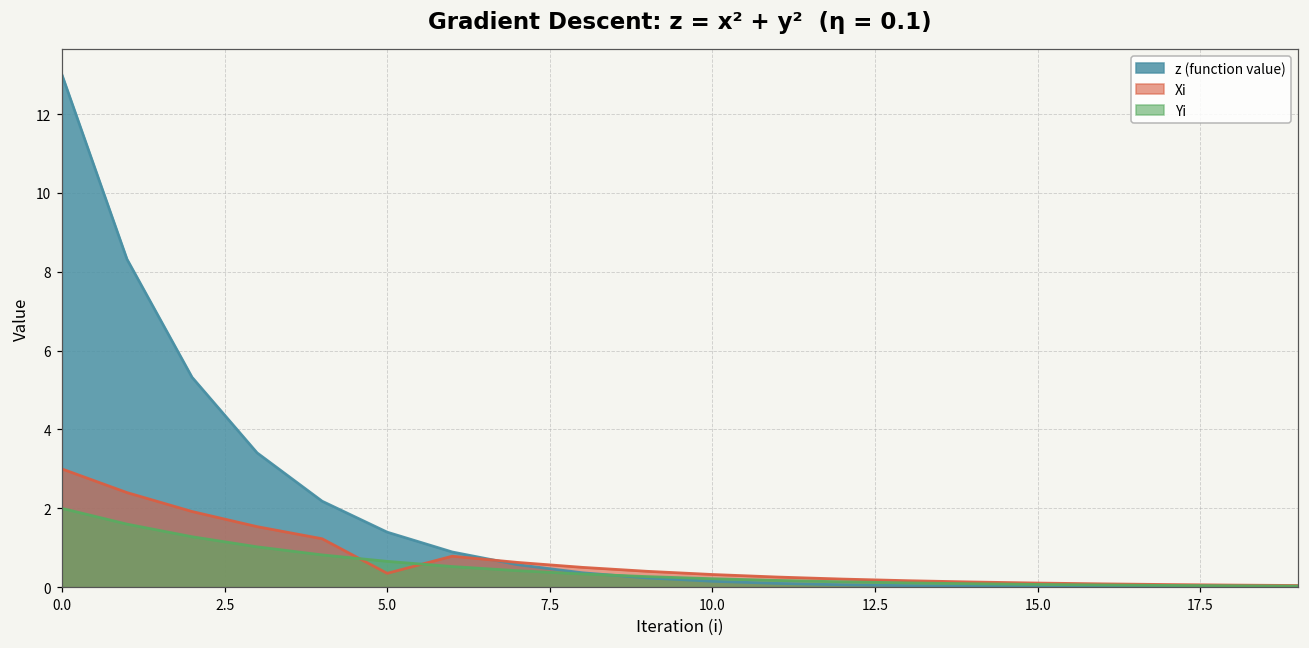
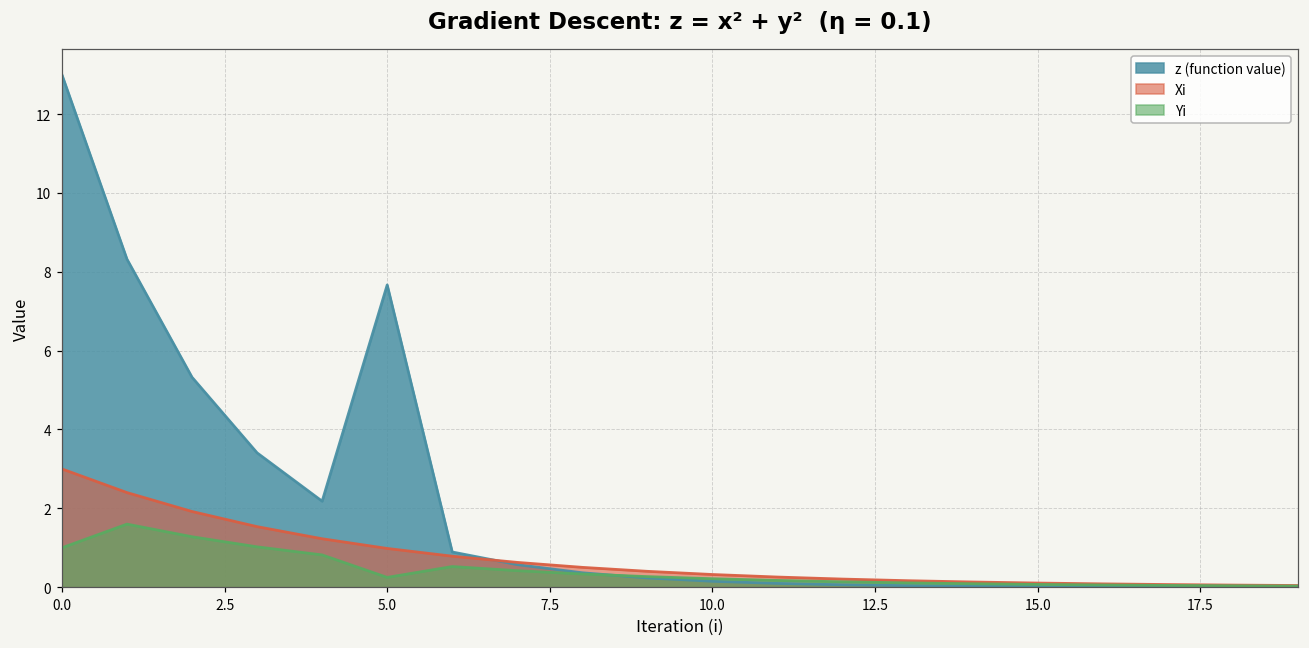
  {
    "z (function value)": {
      "0.0": 13.0,
-     "5.0": 1.4
+     "5.0": 7.7
    },
    "Xi": {
      "0.0": 3.0,
-     "5.0": 0.4,
+     "5.0": 1.0,
      "10.0": 0.3
    },
    "Yi": {
-     "0.0": 2,
-     "5.0": 0.7
+     "0.0": 1,
+     "5.0": 0.2
    }
  }
